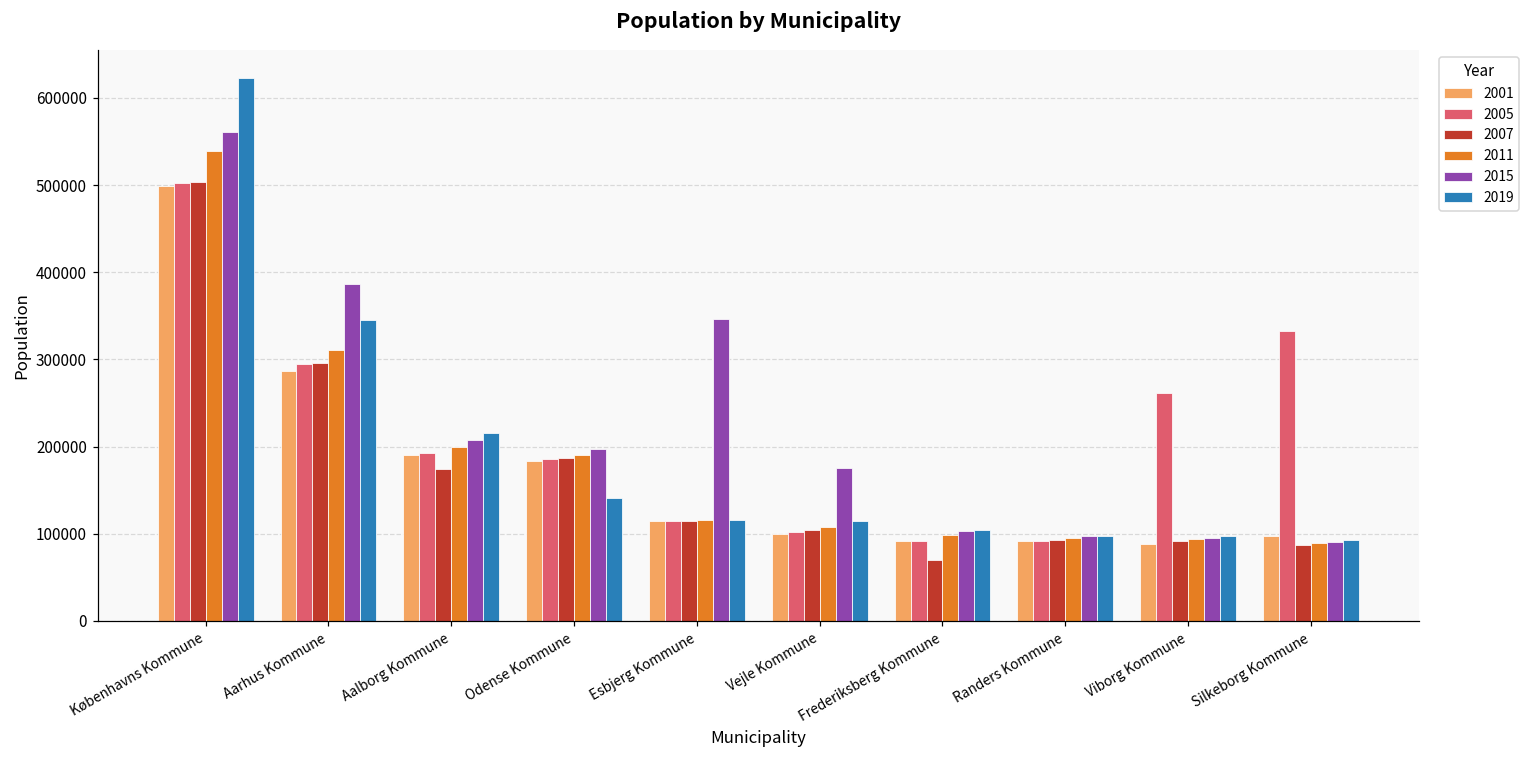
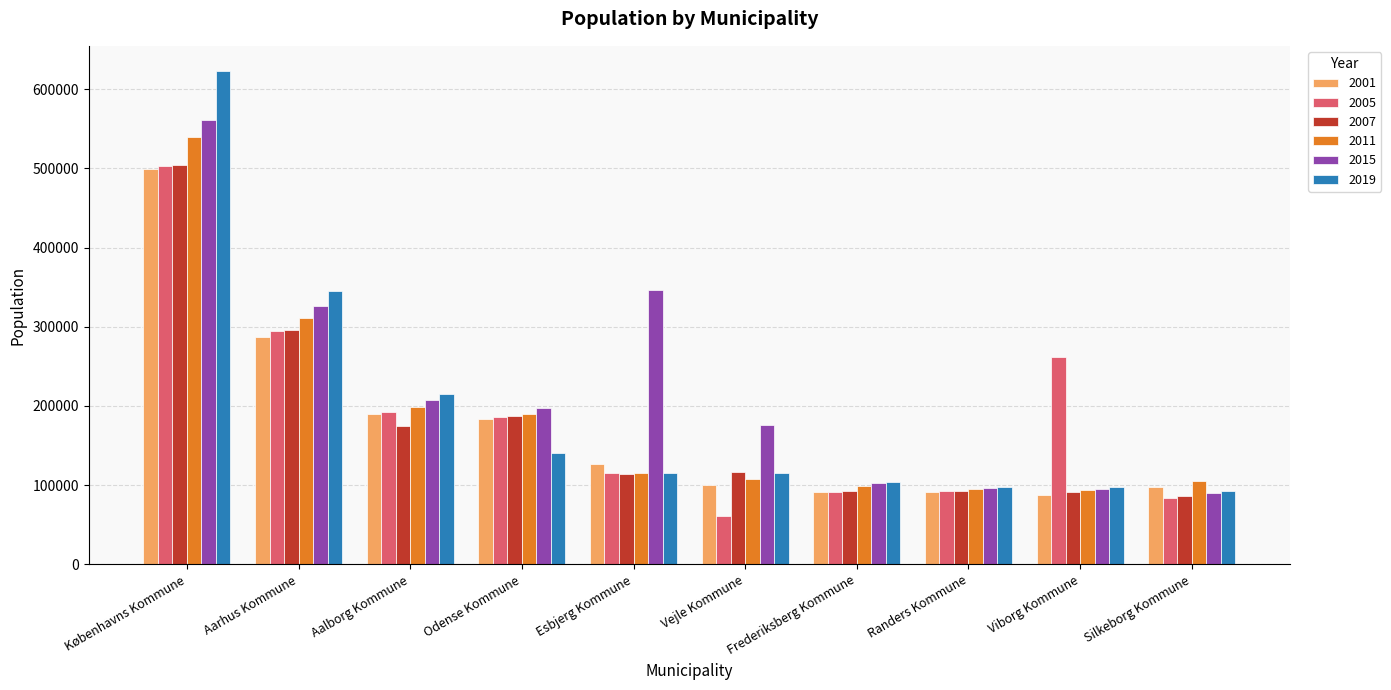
  {
    "2001": {
      "Københavns Kommune": 500000,
      "Aarhus Kommune": 290000,
      "Aalborg Kommune": 190000,
      "Odense Kommune": 180000,
-     "Esbjerg Kommune": 120000,
+     "Esbjerg Kommune": 130000,
      "Vejle Kommune": 100000,
      "Frederiksberg Kommune": 90000,
      "Randers Kommune": 90000,
      "Viborg Kommune": 90000,
      "Silkeborg Kommune": 100000
    },
    "2005": {
      "Københavns Kommune": 500000,
      "Aarhus Kommune": 290000,
      "Aalborg Kommune": 190000,
      "Odense Kommune": 190000,
      "Esbjerg Kommune": 110000,
-     "Vejle Kommune": 100000,
+     "Vejle Kommune": 60000,
      "Frederiksberg Kommune": 90000,
      "Randers Kommune": 90000,
      "Viborg Kommune": 260000,
-     "Silkeborg Kommune": 330000
+     "Silkeborg Kommune": 80000
    },
    "2007": {
      "Københavns Kommune": 500000,
      "Aarhus Kommune": 300000,
      "Aalborg Kommune": 170000,
      "Odense Kommune": 190000,
      "Esbjerg Kommune": 110000,
-     "Vejle Kommune": 100000,
-     "Frederiksberg Kommune": 70000,
+     "Vejle Kommune": 120000,
+     "Frederiksberg Kommune": 90000,
      "Randers Kommune": 90000,
      "Viborg Kommune": 90000,
      "Silkeborg Kommune": 90000
    },
    "2011": {
      "Københavns Kommune": 540000,
      "Aarhus Kommune": 310000,
      "Aalborg Kommune": 200000,
      "Odense Kommune": 190000,
      "Esbjerg Kommune": 120000,
      "Vejle Kommune": 110000,
      "Frederiksberg Kommune": 100000,
      "Randers Kommune": 100000,
      "Viborg Kommune": 90000,
-     "Silkeborg Kommune": 90000
+     "Silkeborg Kommune": 110000
    },
    "2015": {
      "Københavns Kommune": 560000,
-     "Aarhus Kommune": 390000,
+     "Aarhus Kommune": 330000,
      "Aalborg Kommune": 210000,
      "Odense Kommune": 200000,
      "Esbjerg Kommune": 350000,
      "Vejle Kommune": 180000,
      "Frederiksberg Kommune": 100000,
      "Randers Kommune": 100000,
      "Viborg Kommune": 90000,
      "Silkeborg Kommune": 90000
    },
    "2019": {
      "Københavns Kommune": 620000,
      "Aarhus Kommune": 350000,
      "Aalborg Kommune": 220000,
      "Odense Kommune": 140000,
      "Esbjerg Kommune": 120000,
      "Vejle Kommune": 110000,
      "Frederiksberg Kommune": 100000,
      "Randers Kommune": 100000,
      "Viborg Kommune": 100000,
      "Silkeborg Kommune": 90000
    }
  }
